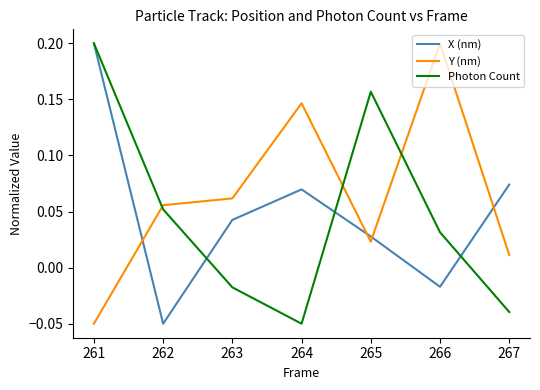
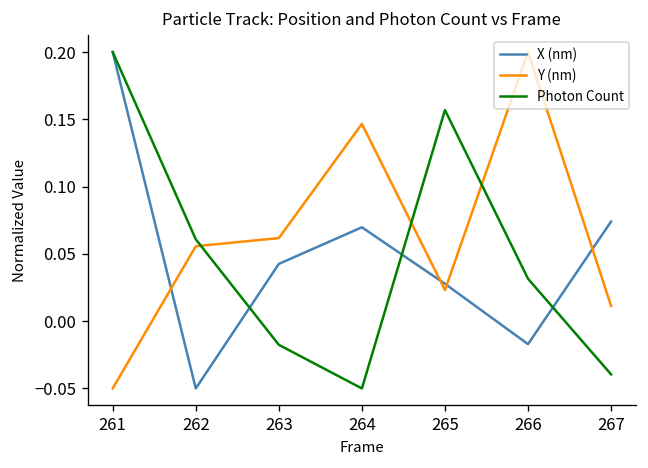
  {
    "X (nm)": {
      "262": -0.050,
      "263": 0.043,
      "264": 0.070,
      "265": 0.028,
      "266": -0.017,
      "267": 0.074
    },
    "Y (nm)": {
      "261": -0.050,
      "262": 0.056,
      "263": 0.062,
      "264": 0.147,
      "265": 0.023,
      "267": 0.011
    },
    "Photon Count": {
-     "262": 0.052,
+     "262": 0.061,
      "263": -0.018,
      "264": -0.050,
      "265": 0.157,
      "266": 0.032,
      "267": -0.040
    }
  }
